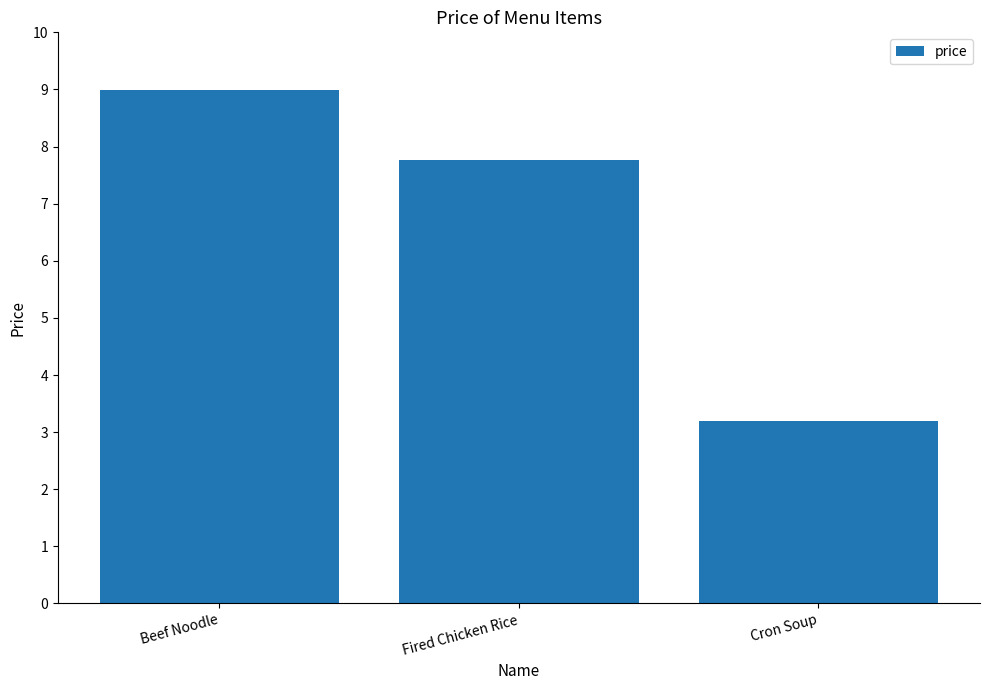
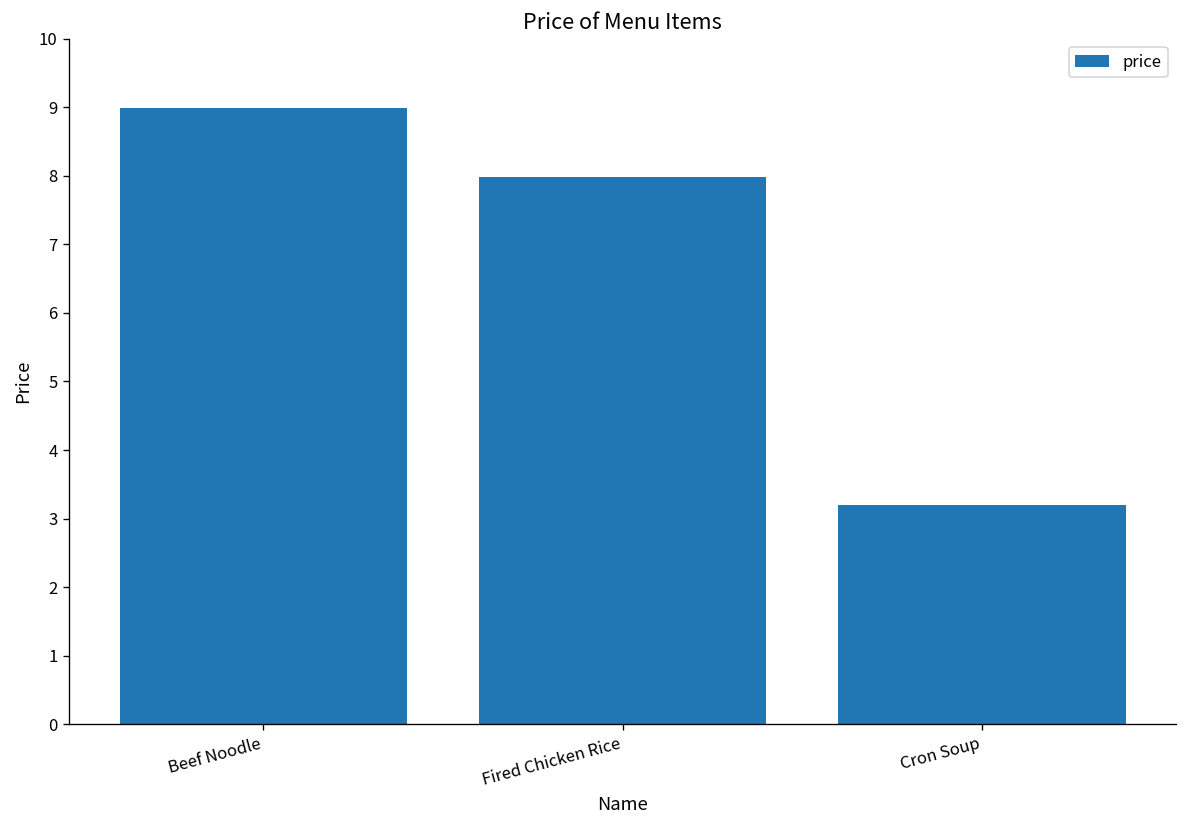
  {
    "Beef Noodle": 9.0,
-   "Fired Chicken Rice": 7.8,
+   "Fired Chicken Rice": 8.0,
    "Cron Soup": 3.2
  }
